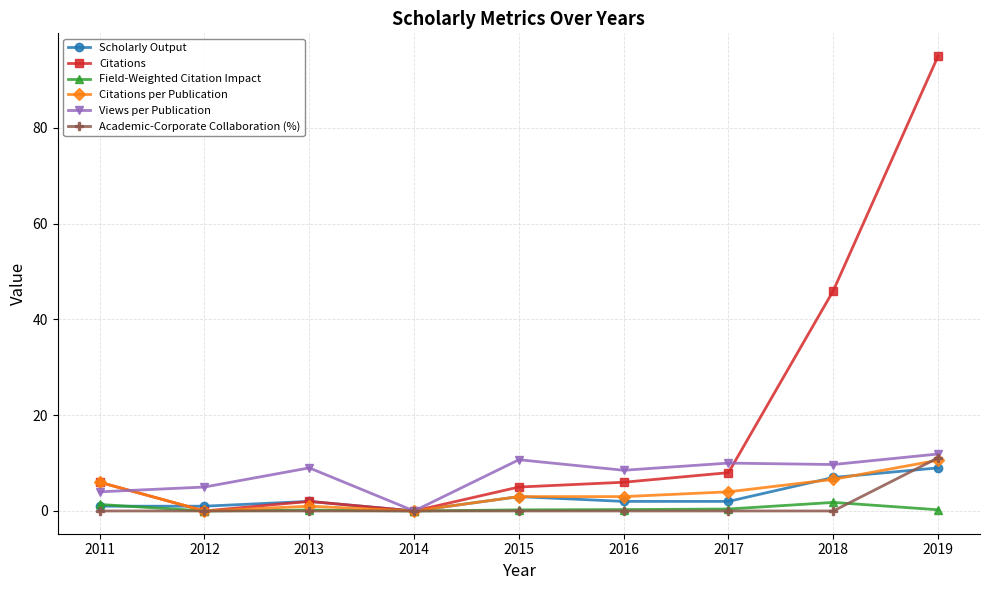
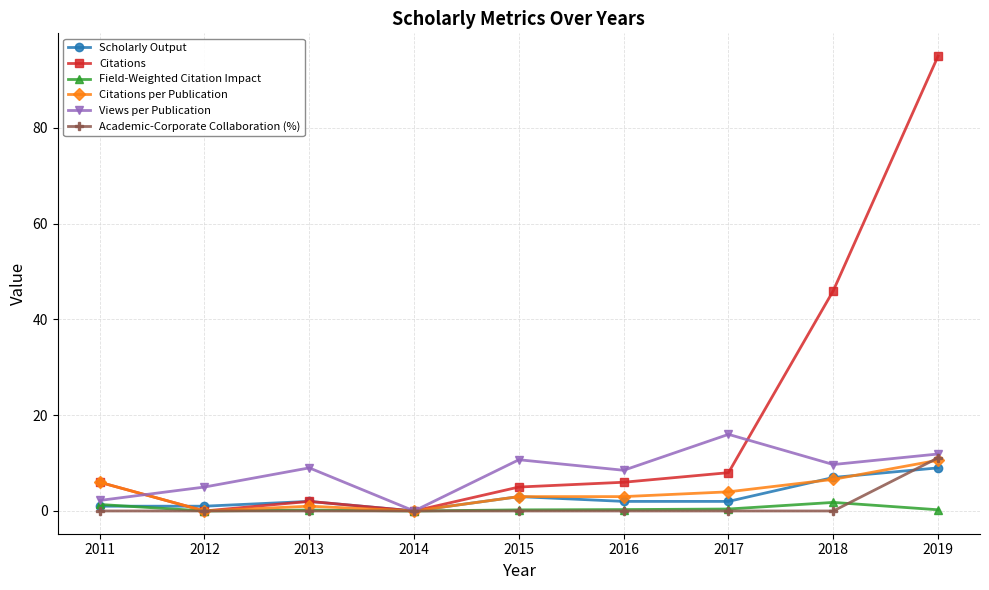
  {
    "Scholarly Output": {
      "2012": 1,
      "2016": 2,
      "2017": 2,
      "2019": 9
    },
    "Citations": {
      "2015": 5,
      "2016": 6,
      "2017": 8,
      "2018": 46,
      "2019": 95
    },
    "Field-Weighted Citation Impact": {
      "2018": 2,
      "2019": 0
    },
    "Citations per Publication": {
      "2013": 1,
      "2016": 3,
      "2017": 4
    },
    "Views per Publication": {
-     "2011": 4,
+     "2011": 2,
      "2012": 5,
      "2013": 9,
      "2015": 11,
      "2016": 9,
-     "2017": 10,
+     "2017": 16,
      "2018": 10,
      "2019": 12
    },
    "Academic-Corporate Collaboration (%)": {
      "2011": 0,
      "2018": 0
    }
  }
